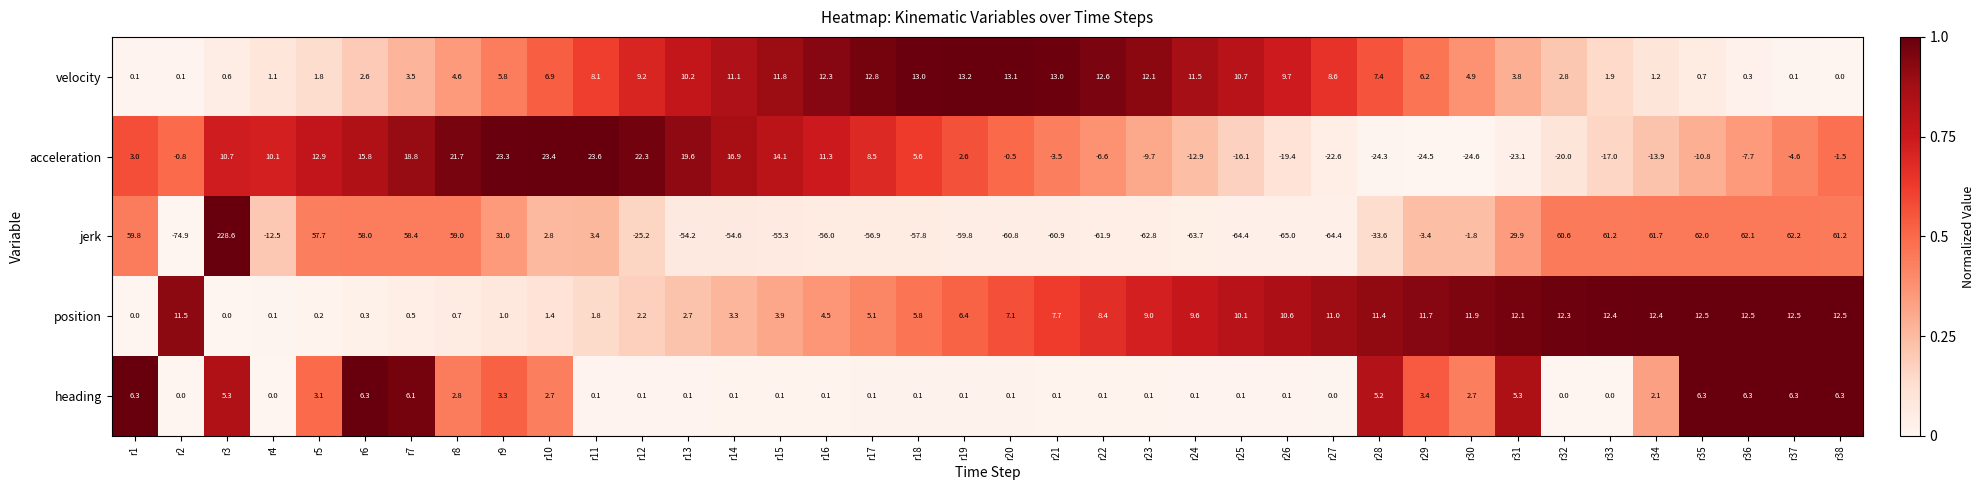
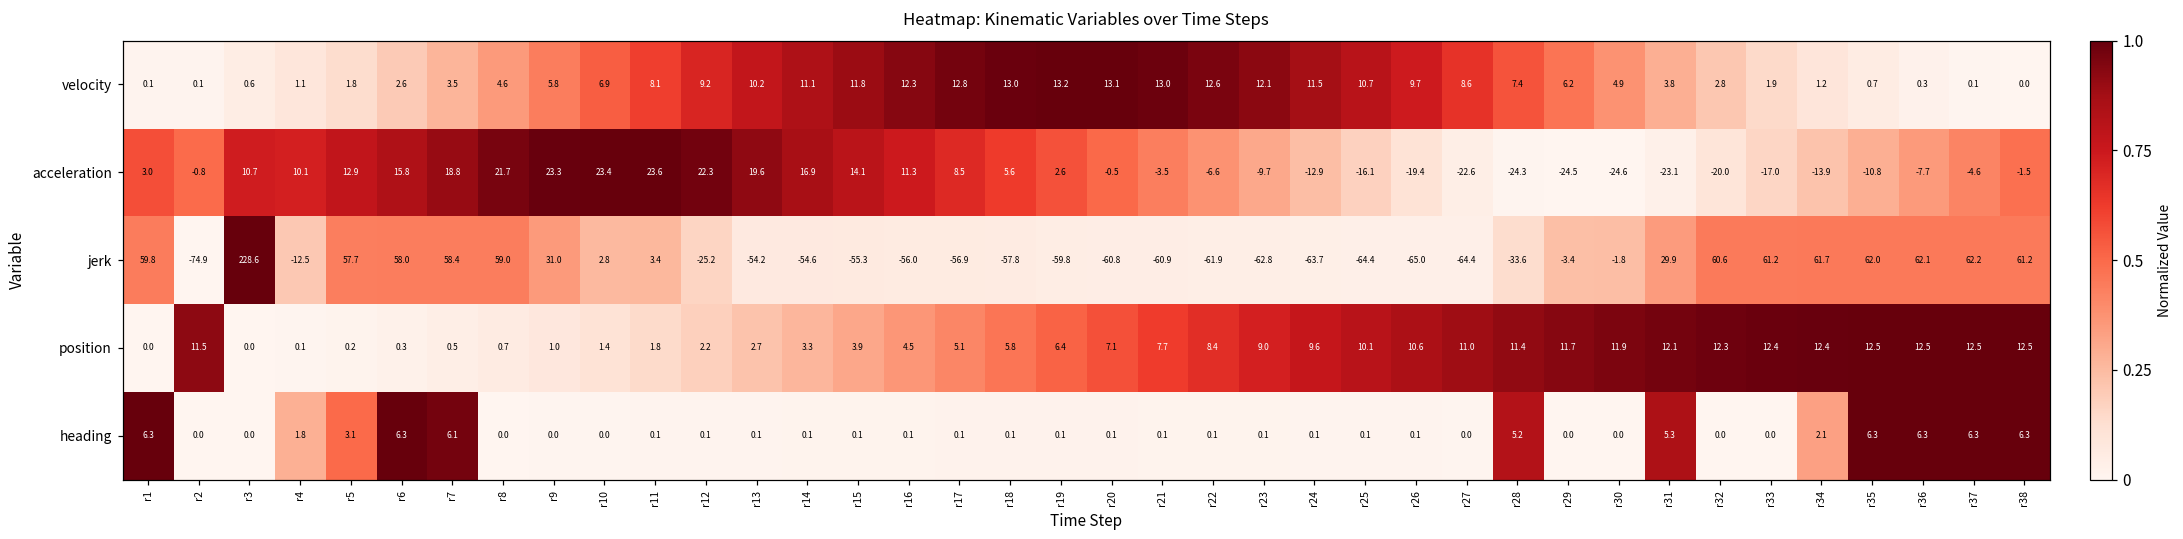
  {
    "velocity": {
      "r1": 0.1,
      "r2": 0.1,
      "r3": 0.6,
      "r4": 1.1,
      "r5": 1.8,
      "r6": 2.6,
      "r7": 3.5,
      "r8": 4.6,
      "r9": 5.8,
      "r10": 6.9,
      "r11": 8.1,
      "r12": 9.2,
      "r13": 10.2,
      "r14": 11.1,
      "r15": 11.8,
      "r16": 12.3,
      "r17": 12.8,
      "r18": 13.0,
      "r19": 13.2,
      "r20": 13.1,
      "r21": 13.0,
      "r22": 12.6,
      "r23": 12.1,
      "r24": 11.5,
      "r25": 10.7,
      "r26": 9.7,
      "r27": 8.6,
      "r28": 7.4,
      "r29": 6.2,
      "r30": 4.9,
      "r31": 3.8,
      "r32": 2.8,
      "r33": 1.9,
      "r34": 1.2,
      "r35": 0.7,
      "r36": 0.3,
      "r37": 0.1,
      "r38": 0.0
    },
    "acceleration": {
      "r1": 3.0,
      "r2": -0.8,
      "r3": 10.7,
      "r4": 10.1,
      "r5": 12.9,
      "r6": 15.8,
      "r7": 18.8,
      "r8": 21.7,
      "r9": 23.3,
      "r10": 23.4,
      "r11": 23.6,
      "r12": 22.3,
      "r13": 19.6,
      "r14": 16.9,
      "r15": 14.1,
      "r16": 11.3,
      "r17": 8.5,
      "r18": 5.6,
      "r19": 2.6,
      "r20": -0.5,
      "r21": -3.5,
      "r22": -6.6,
      "r23": -9.7,
      "r24": -12.9,
      "r25": -16.1,
      "r26": -19.4,
      "r27": -22.6,
      "r28": -24.3,
      "r29": -24.5,
      "r30": -24.6,
      "r31": -23.1,
      "r32": -20.0,
      "r33": -17.0,
      "r34": -13.9,
      "r35": -10.8,
      "r36": -7.7,
      "r37": -4.6,
      "r38": -1.5
    },
    "jerk": {
      "r1": 59.8,
      "r2": -74.9,
      "r3": 228.6,
      "r4": -12.5,
      "r5": 57.7,
      "r6": 58.0,
      "r7": 58.4,
      "r8": 59.0,
      "r9": 31.0,
      "r10": 2.8,
      "r11": 3.4,
      "r12": -25.2,
      "r13": -54.2,
      "r14": -54.6,
      "r15": -55.3,
      "r16": -56.0,
      "r17": -56.9,
      "r18": -57.8,
      "r19": -59.8,
      "r20": -60.8,
      "r21": -60.9,
      "r22": -61.9,
      "r23": -62.8,
      "r24": -63.7,
      "r25": -64.4,
      "r26": -65.0,
      "r27": -64.4,
      "r28": -33.6,
      "r29": -3.4,
      "r30": -1.8,
      "r31": 29.9,
      "r32": 60.6,
      "r33": 61.2,
      "r34": 61.7,
      "r35": 62.0,
      "r36": 62.1,
      "r37": 62.2,
      "r38": 61.2
    },
    "position": {
      "r1": 0.0,
      "r2": 11.5,
      "r3": 0.0,
      "r4": 0.1,
      "r5": 0.2,
      "r6": 0.3,
      "r7": 0.5,
      "r8": 0.7,
      "r9": 1.0,
      "r10": 1.4,
      "r11": 1.8,
      "r12": 2.2,
      "r13": 2.7,
      "r14": 3.3,
      "r15": 3.9,
      "r16": 4.5,
      "r17": 5.1,
      "r18": 5.8,
      "r19": 6.4,
      "r20": 7.1,
      "r21": 7.7,
      "r22": 8.4,
      "r23": 9.0,
      "r24": 9.6,
      "r25": 10.1,
      "r26": 10.6,
      "r27": 11.0,
      "r28": 11.4,
      "r29": 11.7,
      "r30": 11.9,
      "r31": 12.1,
      "r32": 12.3,
      "r33": 12.4,
      "r34": 12.4,
      "r35": 12.5,
      "r36": 12.5,
      "r37": 12.5,
      "r38": 12.5
    },
    "heading": {
      "r1": 6.3,
      "r2": 0.0,
-     "r3": 5.3,
-     "r4": 0.0,
+     "r3": 0.0,
+     "r4": 1.8,
      "r5": 3.1,
      "r6": 6.3,
      "r7": 6.1,
-     "r8": 2.8,
-     "r9": 3.3,
-     "r10": 2.7,
+     "r8": 0.0,
+     "r9": 0.0,
+     "r10": 0.0,
      "r11": 0.1,
      "r12": 0.1,
      "r13": 0.1,
      "r14": 0.1,
      "r15": 0.1,
      "r16": 0.1,
      "r17": 0.1,
      "r18": 0.1,
      "r19": 0.1,
      "r20": 0.1,
      "r21": 0.1,
      "r22": 0.1,
      "r23": 0.1,
      "r24": 0.1,
      "r25": 0.1,
      "r26": 0.1,
      "r27": 0.0,
      "r28": 5.2,
-     "r29": 3.4,
-     "r30": 2.7,
+     "r29": 0.0,
+     "r30": 0.0,
      "r31": 5.3,
      "r32": 0.0,
      "r33": 0.0,
      "r34": 2.1,
      "r35": 6.3,
      "r36": 6.3,
      "r37": 6.3,
      "r38": 6.3
    }
  }
